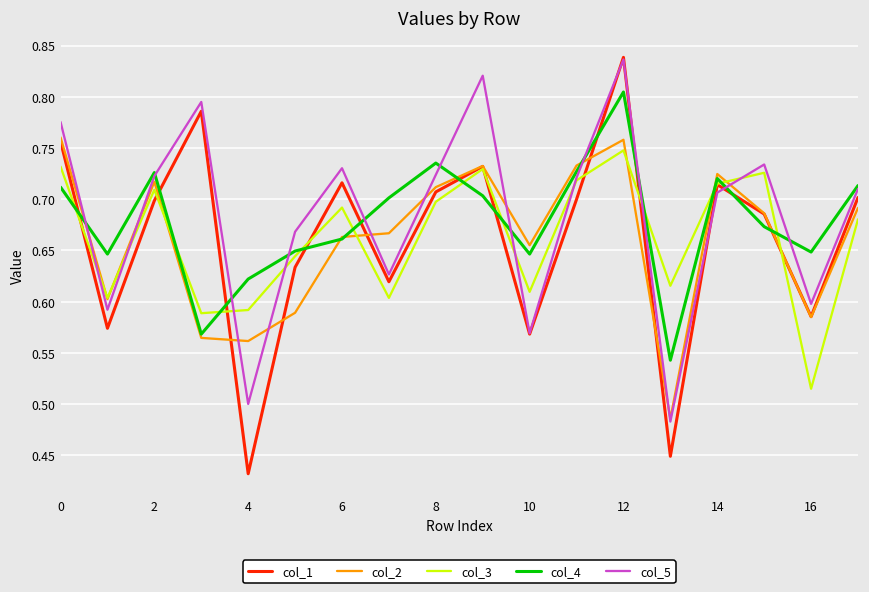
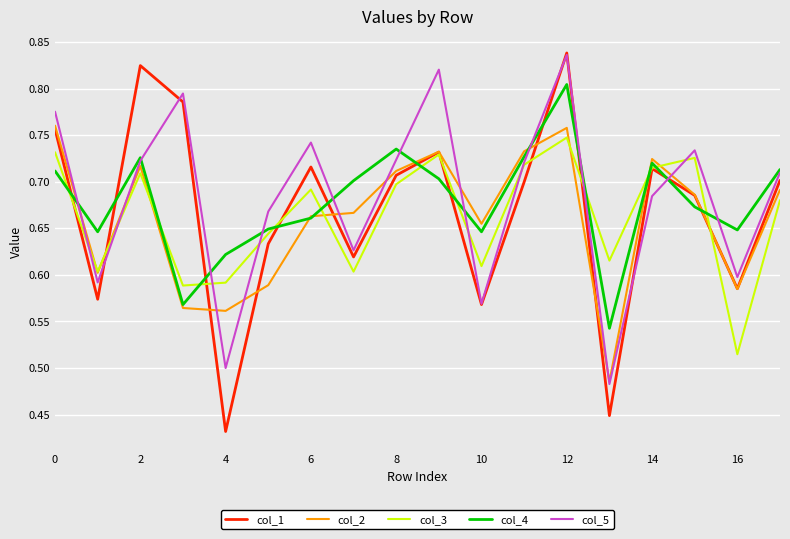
  {
    "col_1": {
      "0": 0.76,
-     "2": 0.70,
+     "2": 0.82,
      "4": 0.43,
      "6": 0.72,
      "8": 0.71
    },
    "col_2": {
      "0": 0.76,
      "2": 0.72,
      "4": 0.56,
      "8": 0.71,
      "10": 0.65,
      "12": 0.76,
      "14": 0.72
    },
    "col_3": {
      "0": 0.73,
      "2": 0.71,
      "4": 0.59,
      "6": 0.69,
      "8": 0.70,
      "10": 0.61,
      "12": 0.75,
      "16": 0.51
    },
    "col_4": {
      "0": 0.71,
      "2": 0.73,
      "4": 0.62,
      "8": 0.74,
      "10": 0.65,
      "12": 0.80,
      "14": 0.72,
      "16": 0.65
    },
    "col_5": {
      "0": 0.78,
      "2": 0.72,
      "4": 0.50,
-     "6": 0.73,
+     "6": 0.74,
      "8": 0.72,
-     "14": 0.71,
+     "14": 0.68,
      "16": 0.60
    }
  }
